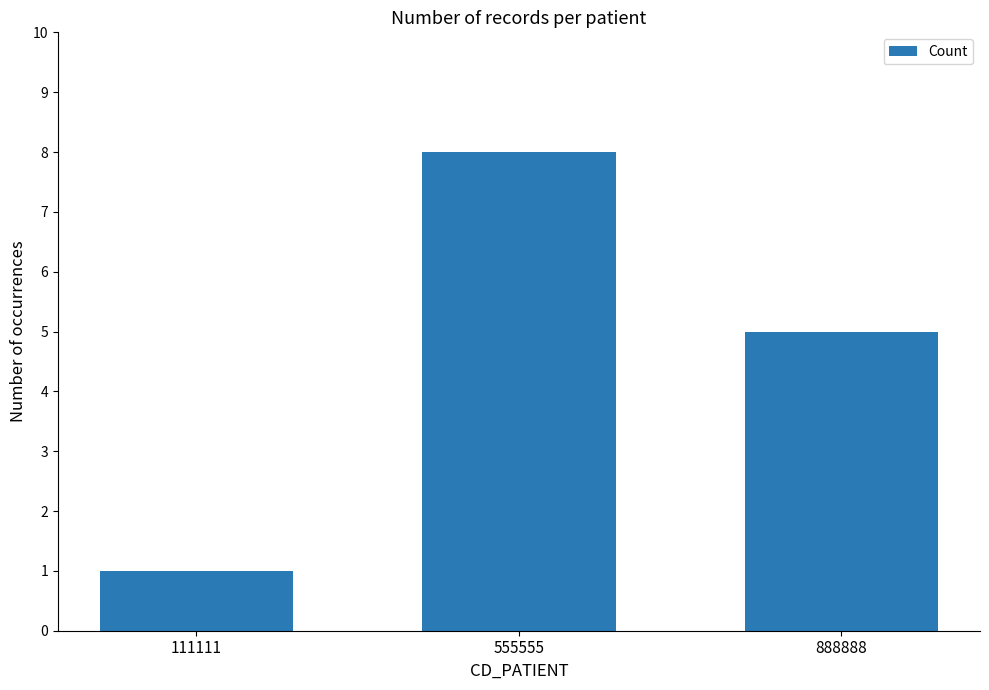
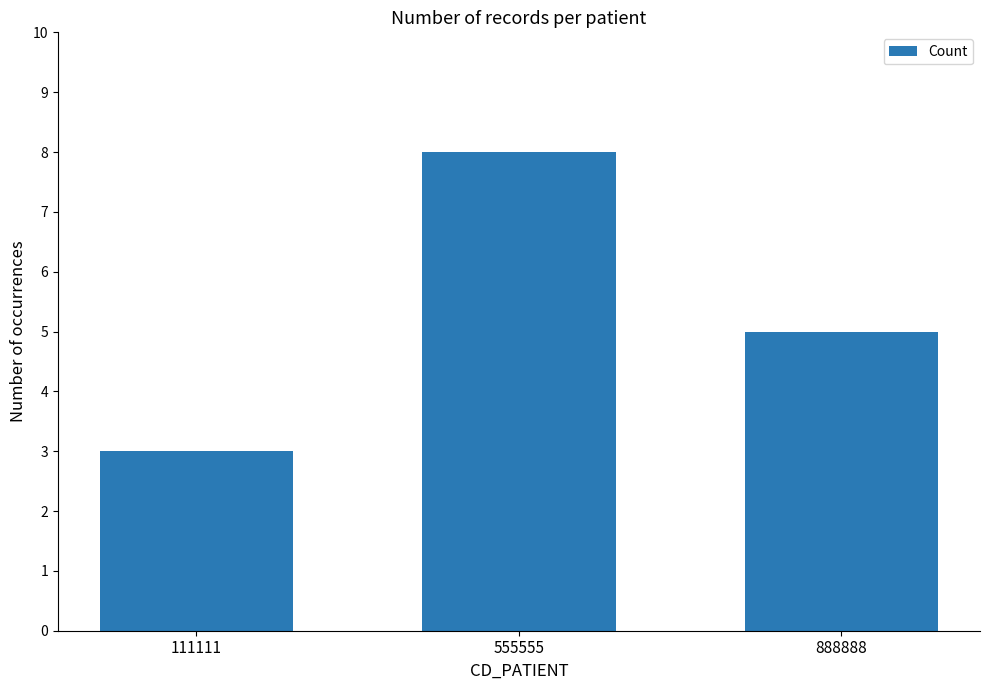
  {
-   "111111": 1,
+   "111111": 3,
    "555555": 8,
    "888888": 5
  }
